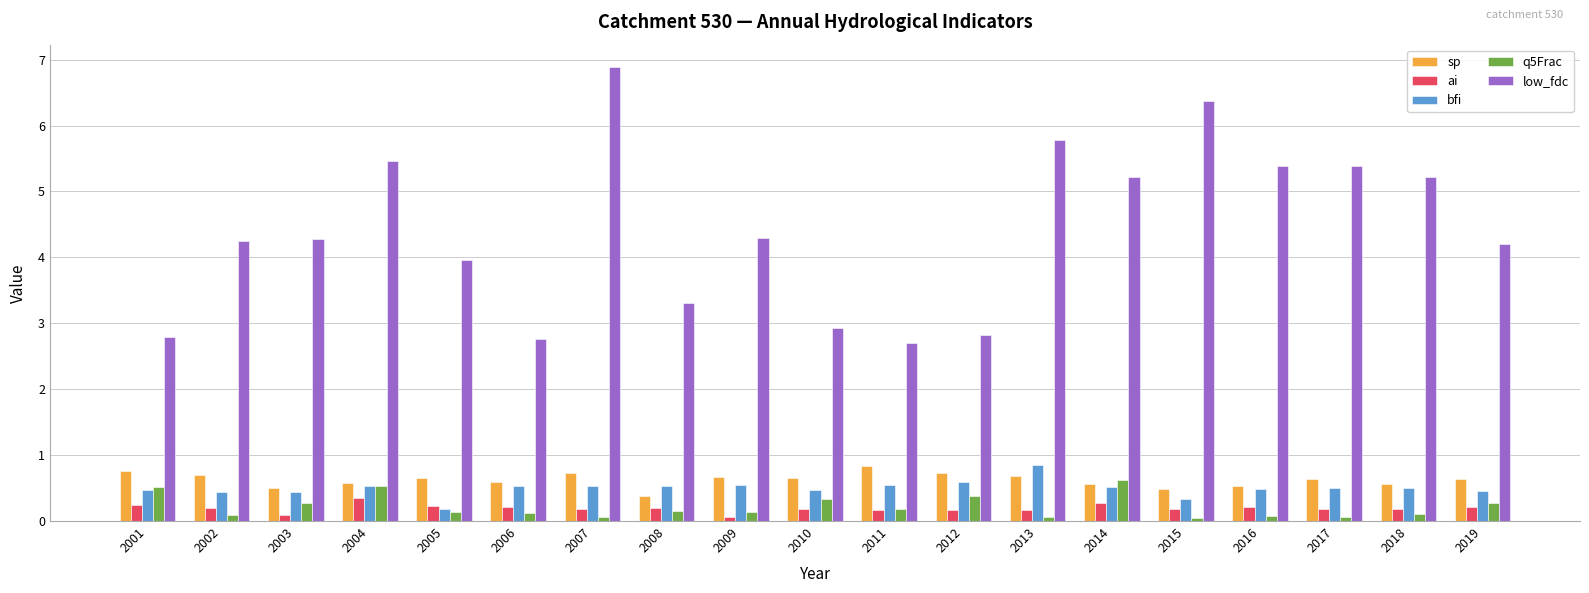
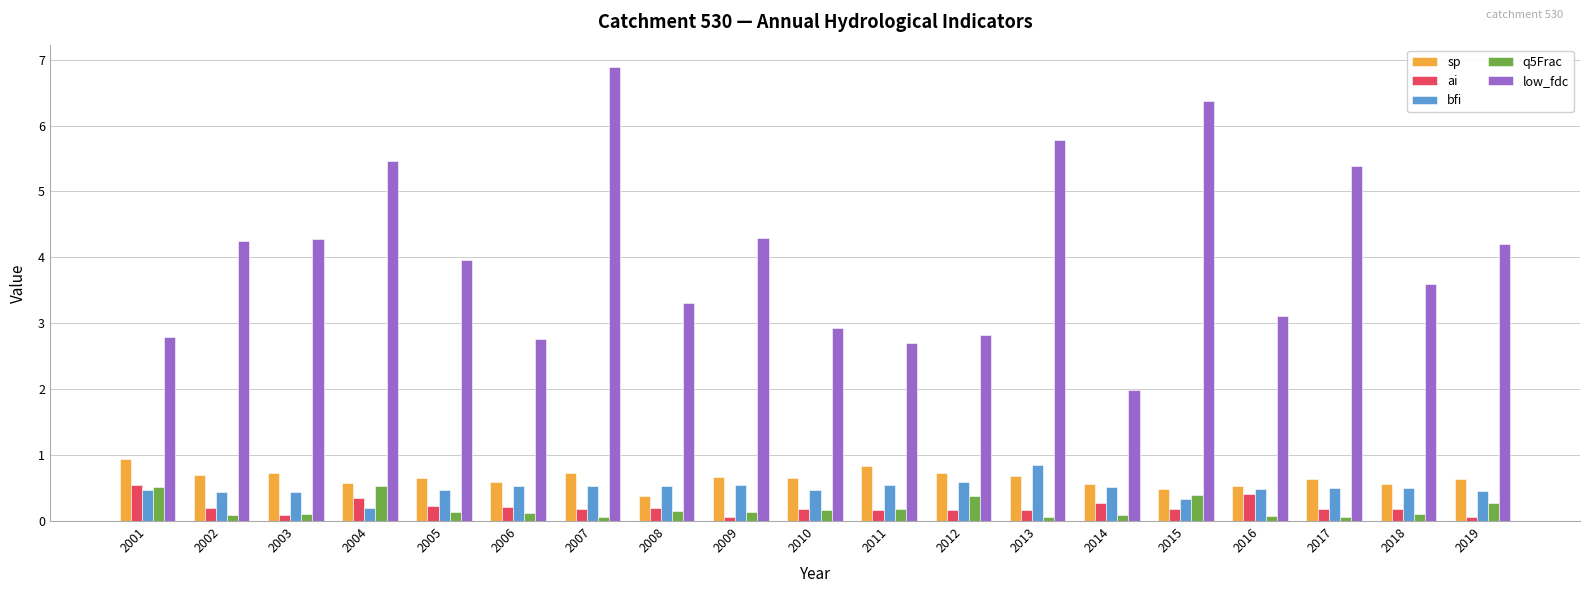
  {
    "sp": {
-     "2001": 0.8,
+     "2001": 0.9,
      "2002": 0.7,
-     "2003": 0.5,
+     "2003": 0.7,
      "2004": 0.6,
      "2005": 0.7,
      "2006": 0.6,
      "2007": 0.7,
      "2008": 0.4,
      "2009": 0.7,
      "2010": 0.7,
      "2011": 0.8,
      "2012": 0.7,
      "2013": 0.7,
      "2014": 0.6,
      "2015": 0.5,
      "2016": 0.5,
      "2017": 0.6,
      "2018": 0.6,
      "2019": 0.6
    },
    "ai": {
-     "2001": 0.2,
+     "2001": 0.5,
      "2002": 0.2,
      "2003": 0.1,
      "2004": 0.3,
      "2005": 0.2,
      "2006": 0.2,
      "2007": 0.2,
      "2008": 0.2,
      "2009": 0.1,
      "2010": 0.2,
      "2011": 0.2,
      "2012": 0.2,
      "2013": 0.2,
      "2014": 0.3,
      "2015": 0.2,
-     "2016": 0.2,
+     "2016": 0.4,
      "2017": 0.2,
      "2018": 0.2,
-     "2019": 0.2
+     "2019": 0.1
    },
    "bfi": {
      "2001": 0.5,
      "2002": 0.4,
      "2003": 0.4,
-     "2004": 0.5,
-     "2005": 0.2,
+     "2004": 0.2,
+     "2005": 0.5,
      "2006": 0.5,
      "2007": 0.5,
      "2008": 0.5,
      "2009": 0.5,
      "2010": 0.5,
      "2011": 0.6,
      "2012": 0.6,
      "2013": 0.9,
      "2014": 0.5,
      "2015": 0.3,
      "2016": 0.5,
      "2017": 0.5,
      "2018": 0.5,
      "2019": 0.5
    },
    "q5Frac": {
      "2001": 0.5,
      "2002": 0.1,
-     "2003": 0.3,
+     "2003": 0.1,
      "2004": 0.5,
      "2005": 0.1,
      "2006": 0.1,
      "2007": 0.1,
      "2008": 0.2,
      "2009": 0.1,
-     "2010": 0.3,
+     "2010": 0.2,
      "2011": 0.2,
      "2012": 0.4,
      "2013": 0.1,
-     "2014": 0.6,
-     "2015": 0.0,
+     "2014": 0.1,
+     "2015": 0.4,
      "2016": 0.1,
      "2017": 0.1,
      "2018": 0.1,
      "2019": 0.3
    },
    "low_fdc": {
      "2001": 2.8,
      "2002": 4.3,
      "2003": 4.3,
      "2004": 5.5,
      "2005": 4.0,
      "2006": 2.8,
      "2007": 6.9,
      "2008": 3.3,
      "2009": 4.3,
      "2010": 2.9,
      "2011": 2.7,
      "2012": 2.8,
      "2013": 5.8,
-     "2014": 5.2,
+     "2014": 2.0,
      "2015": 6.4,
-     "2016": 5.4,
+     "2016": 3.1,
      "2017": 5.4,
-     "2018": 5.2,
+     "2018": 3.6,
      "2019": 4.2
    }
  }
